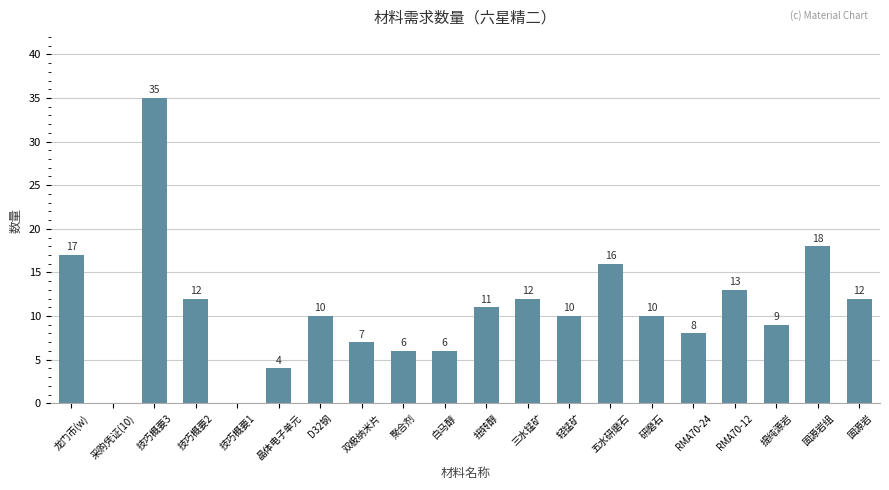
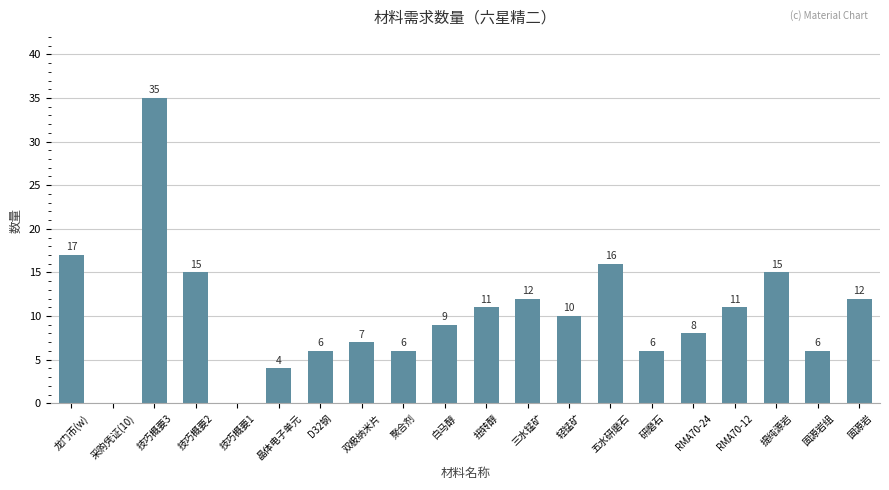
  {
    "龙门币(w)": 17,
    "技巧概要3": 35,
-   "技巧概要2": 12,
+   "技巧概要2": 15,
    "晶体电子单元": 4,
-   "D32钢": 10,
+   "D32钢": 6,
    "双极纳米片": 7,
    "聚合剂": 6,
-   "白马醇": 6,
+   "白马醇": 9,
    "扭转醇": 11,
    "三水锰矿": 12,
    "轻锰矿": 10,
    "五水研磨石": 16,
-   "研磨石": 10,
+   "研磨石": 6,
    "RMA70-24": 8,
-   "RMA70-12": 13,
-   "提纯源岩": 9,
-   "固源岩组": 18,
+   "RMA70-12": 11,
+   "提纯源岩": 15,
+   "固源岩组": 6,
    "固源岩": 12
  }
